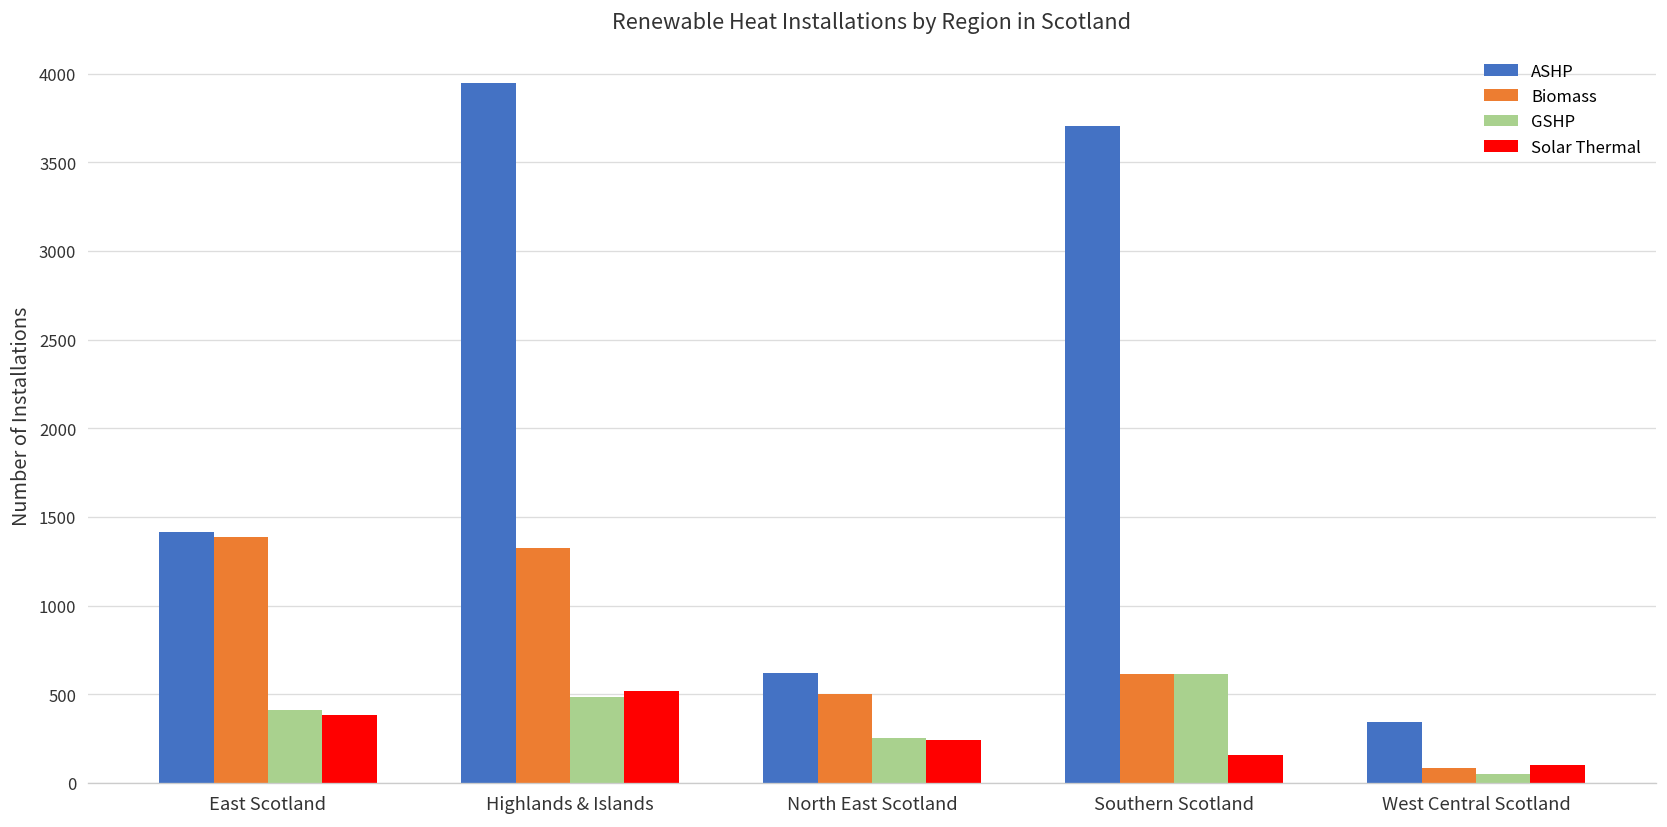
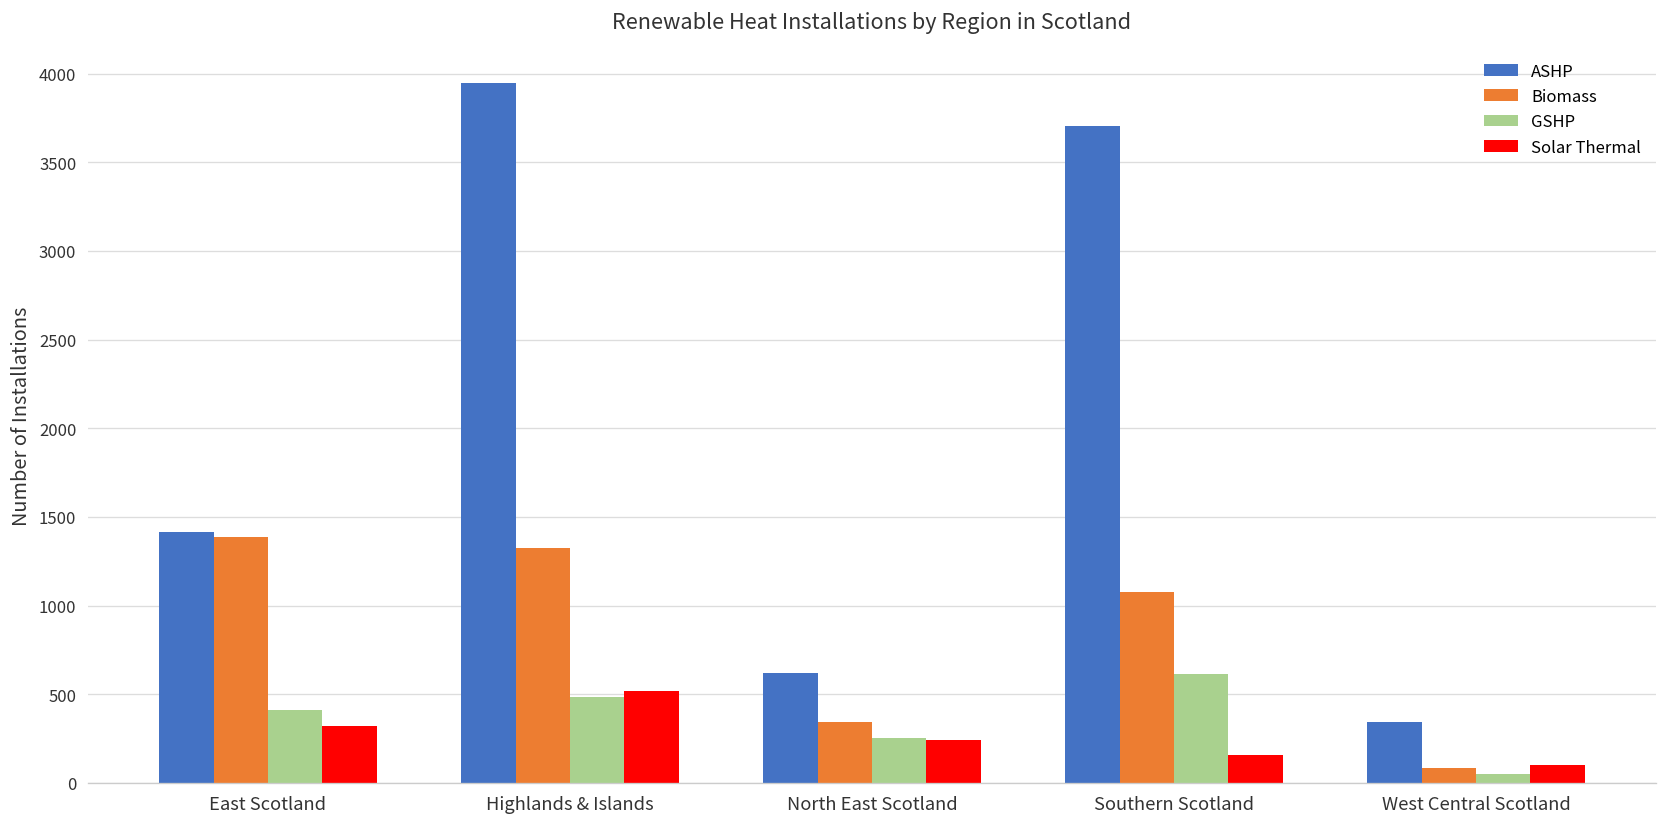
  {
    "ASHP": {
      "East Scotland": 1420,
      "Highlands & Islands": 3950,
      "North East Scotland": 620,
      "Southern Scotland": 3700,
      "West Central Scotland": 340
    },
    "Biomass": {
      "East Scotland": 1390,
      "Highlands & Islands": 1320,
-     "North East Scotland": 500,
-     "Southern Scotland": 620,
+     "North East Scotland": 340,
+     "Southern Scotland": 1080,
      "West Central Scotland": 80
    },
    "GSHP": {
      "East Scotland": 410,
      "Highlands & Islands": 490,
      "North East Scotland": 260,
      "Southern Scotland": 620,
      "West Central Scotland": 50
    },
    "Solar Thermal": {
-     "East Scotland": 380,
+     "East Scotland": 320,
      "Highlands & Islands": 520,
      "North East Scotland": 240,
      "Southern Scotland": 160,
      "West Central Scotland": 100
    }
  }
